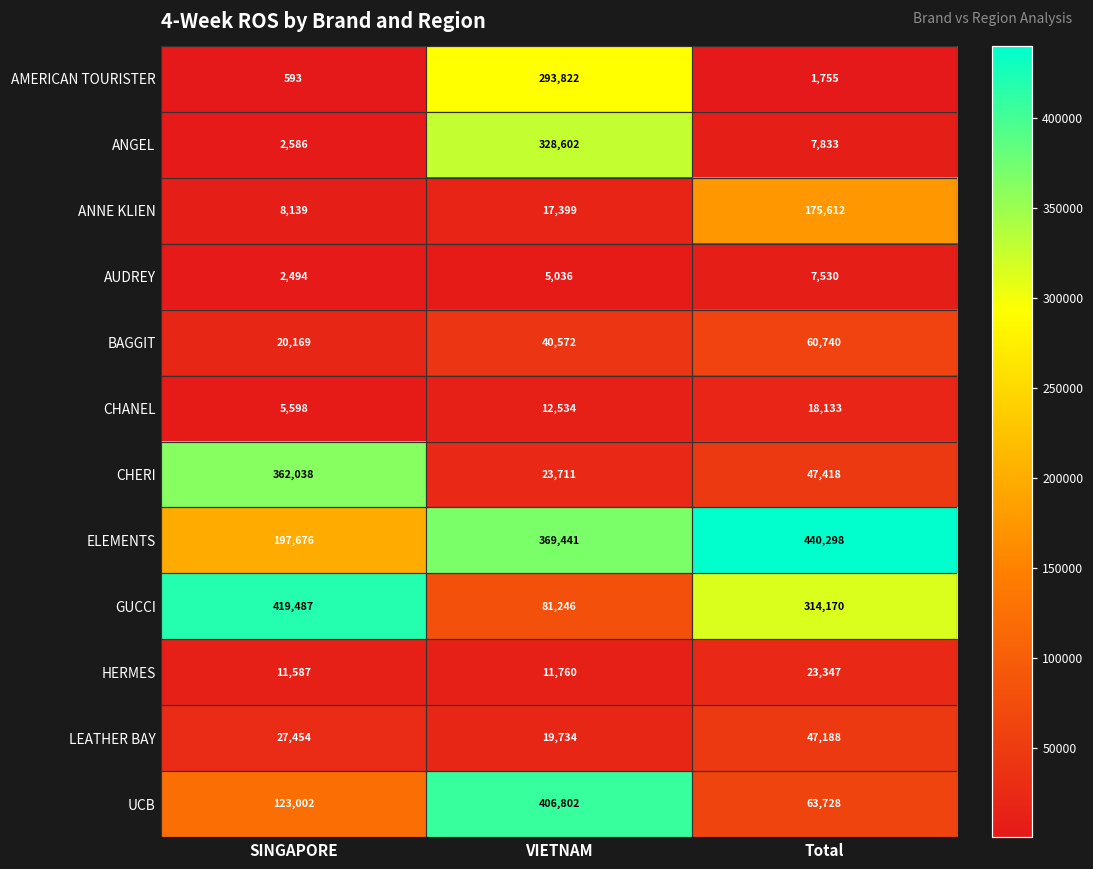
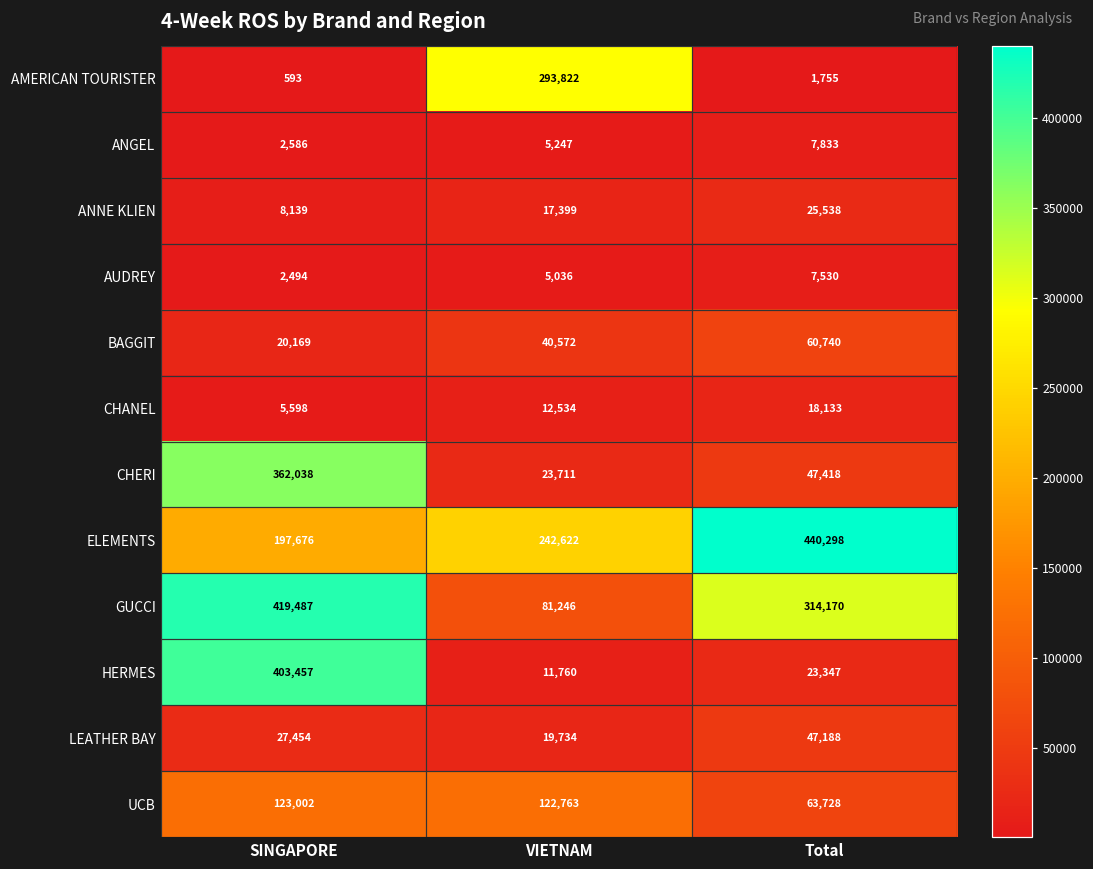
  {
    "AMERICAN TOURISTER": {
      "SINGAPORE": "593",
      "VIETNAM": "293,822",
      "Total": "1,755"
    },
    "ANGEL": {
      "SINGAPORE": "2,586",
-     "VIETNAM": "328,602",
+     "VIETNAM": "5,247",
      "Total": "7,833"
    },
    "ANNE KLIEN": {
      "SINGAPORE": "8,139",
      "VIETNAM": "17,399",
-     "Total": "175,612"
+     "Total": "25,538"
    },
    "AUDREY": {
      "SINGAPORE": "2,494",
      "VIETNAM": "5,036",
      "Total": "7,530"
    },
    "BAGGIT": {
      "SINGAPORE": "20,169",
      "VIETNAM": "40,572",
      "Total": "60,740"
    },
    "CHANEL": {
      "SINGAPORE": "5,598",
      "VIETNAM": "12,534",
      "Total": "18,133"
    },
    "CHERI": {
      "SINGAPORE": "362,038",
      "VIETNAM": "23,711",
      "Total": "47,418"
    },
    "ELEMENTS": {
      "SINGAPORE": "197,676",
-     "VIETNAM": "369,441",
+     "VIETNAM": "242,622",
      "Total": "440,298"
    },
    "GUCCI": {
      "SINGAPORE": "419,487",
      "VIETNAM": "81,246",
      "Total": "314,170"
    },
    "HERMES": {
-     "SINGAPORE": "11,587",
+     "SINGAPORE": "403,457",
      "VIETNAM": "11,760",
      "Total": "23,347"
    },
    "LEATHER BAY": {
      "SINGAPORE": "27,454",
      "VIETNAM": "19,734",
      "Total": "47,188"
    },
    "UCB": {
      "SINGAPORE": "123,002",
-     "VIETNAM": "406,802",
+     "VIETNAM": "122,763",
      "Total": "63,728"
    }
  }
